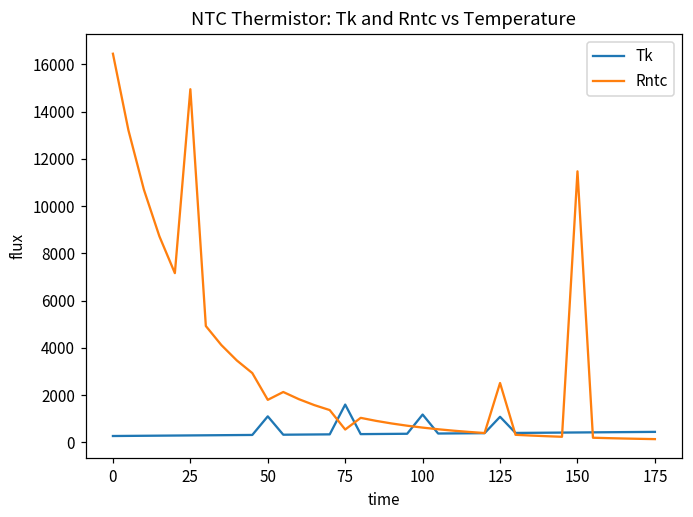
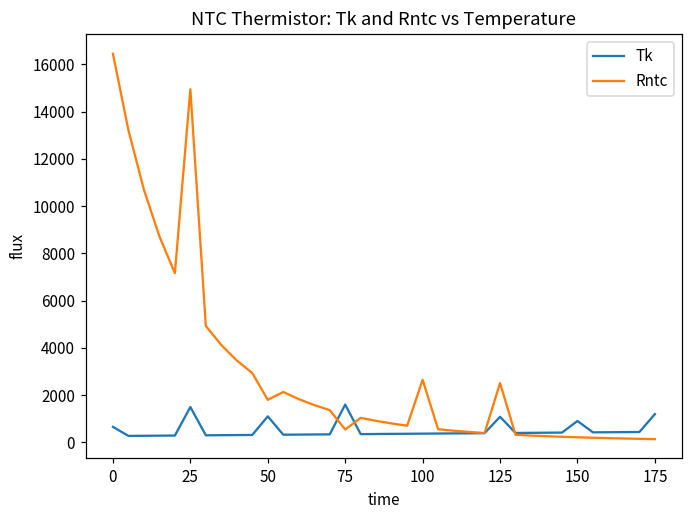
  {
    "Tk": {
-     "0": 300,
-     "25": 300,
+     "0": 700,
+     "25": 1500,
      "50": 1100,
      "75": 1600,
-     "100": 1200,
+     "100": 400,
      "125": 1100,
-     "150": 400,
-     "175": 400
+     "150": 900,
+     "175": 1200
    },
    "Rntc": {
      "0": 16500,
      "25": 15000,
      "50": 1800,
      "75": 500,
-     "100": 600,
+     "100": 2700,
      "125": 2500,
-     "150": 11500,
+     "150": 200,
      "175": 100
    }
  }
